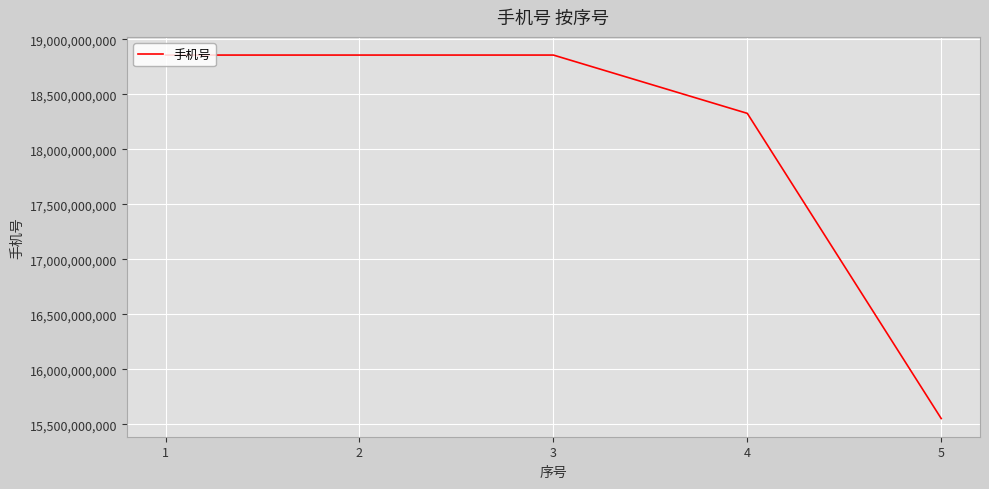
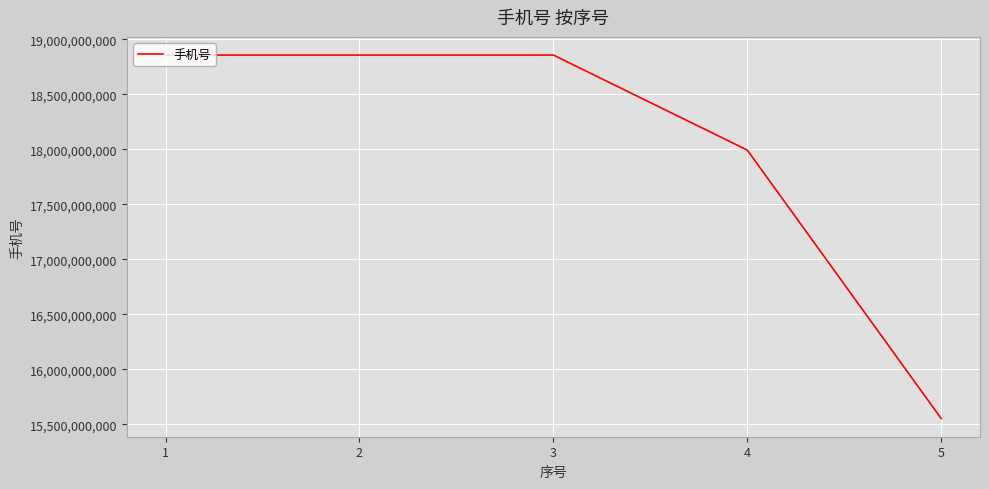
  {
    "2": "18,860,000,000",
    "3": "18,860,000,000",
-   "4": "18,330,000,000",
+   "4": "17,990,000,000",
    "5": "15,550,000,000"
  }
